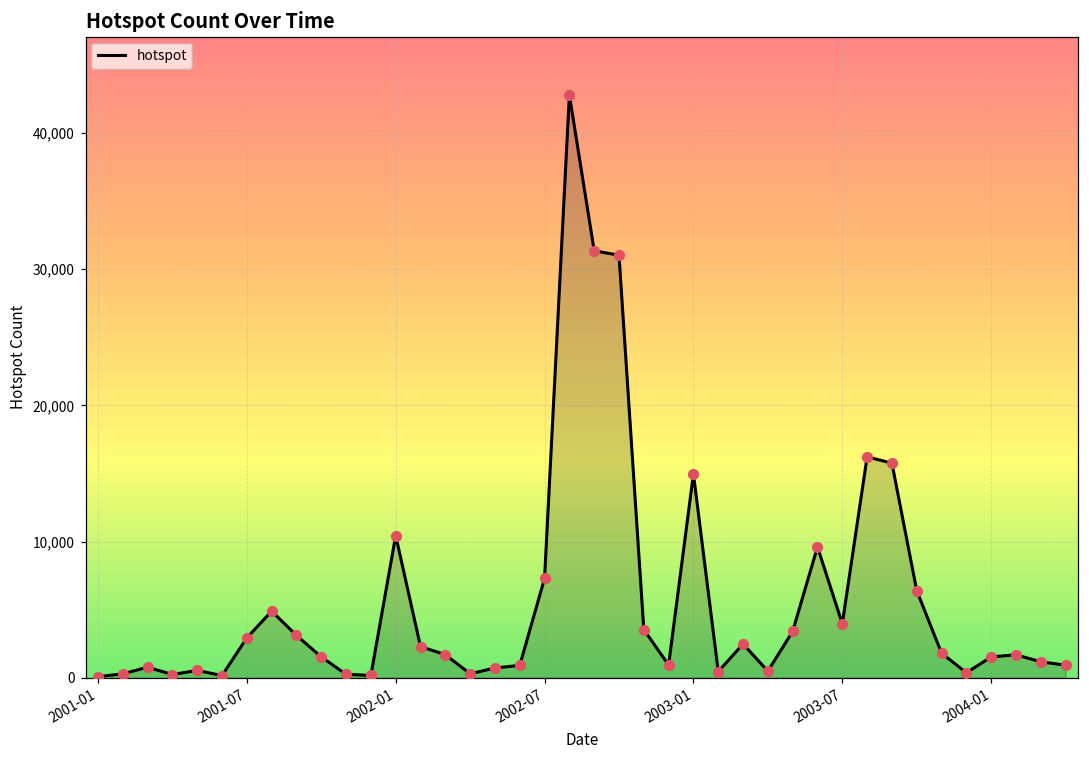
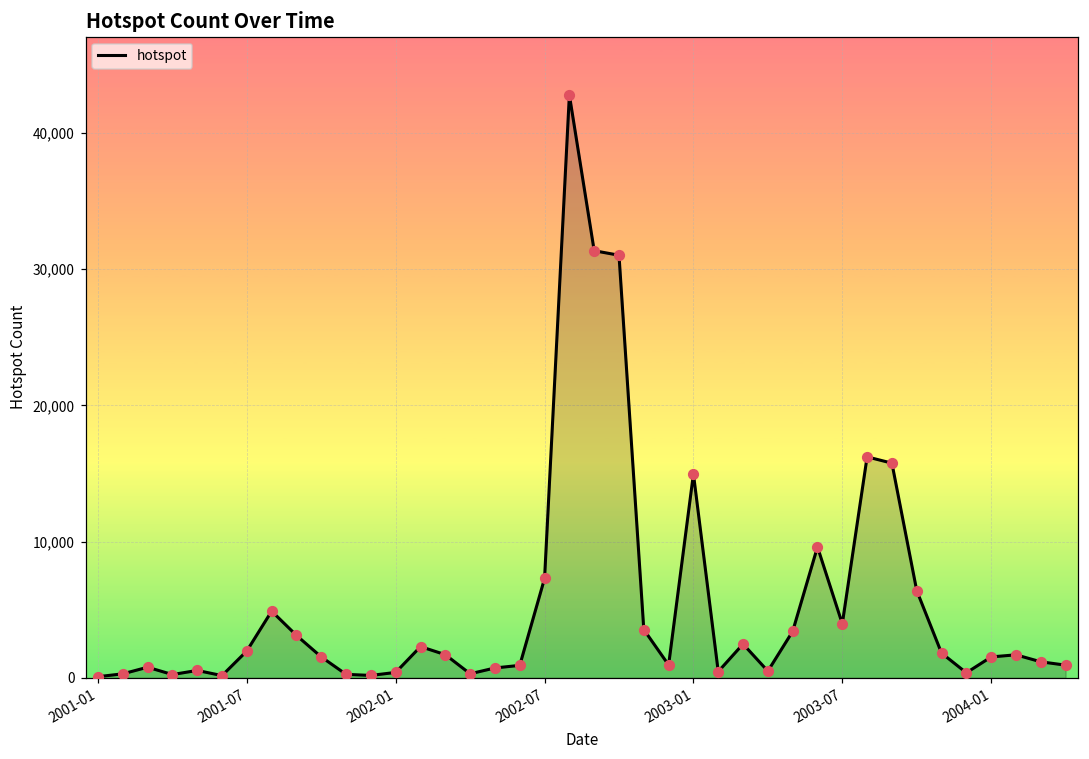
  {
    "2001-01": "100",
-   "2001-07": "2,900",
-   "2002-01": "10,400",
+   "2001-07": "2,000",
+   "2002-01": "400",
    "2002-07": "7,300",
    "2003-01": "15,000",
    "2003-07": "4,000",
    "2004-01": "1,500"
  }
